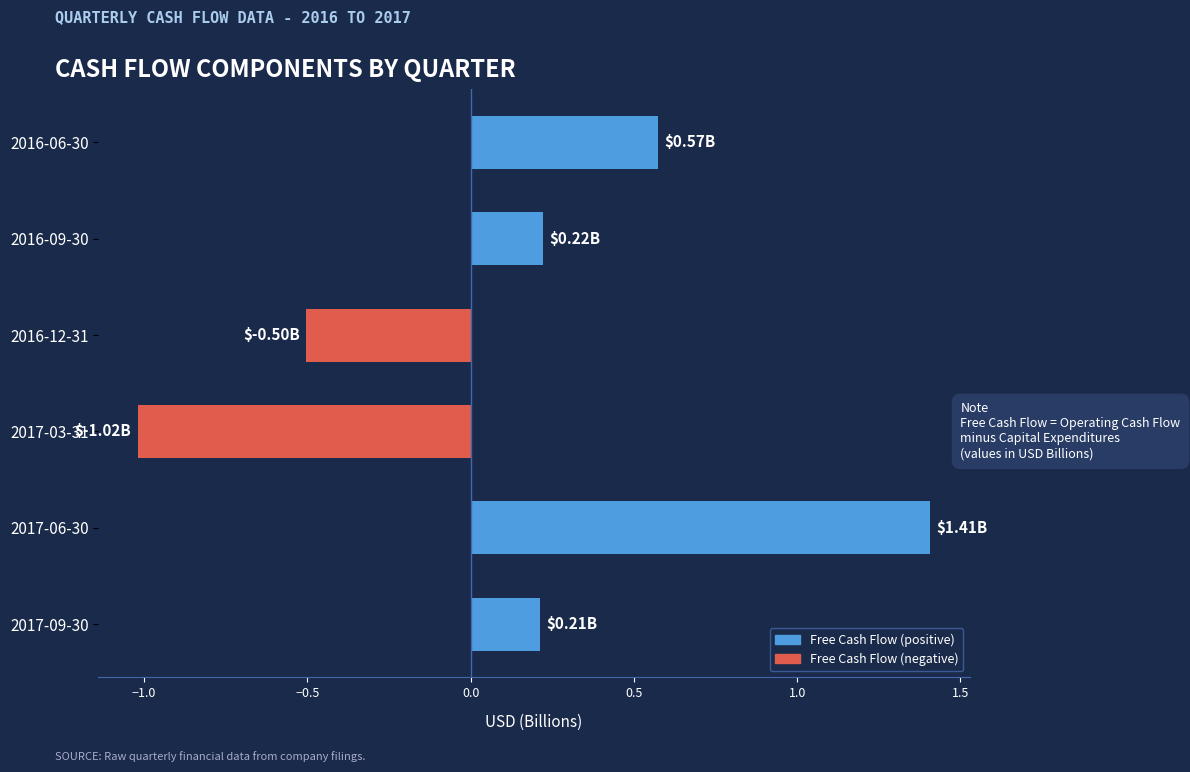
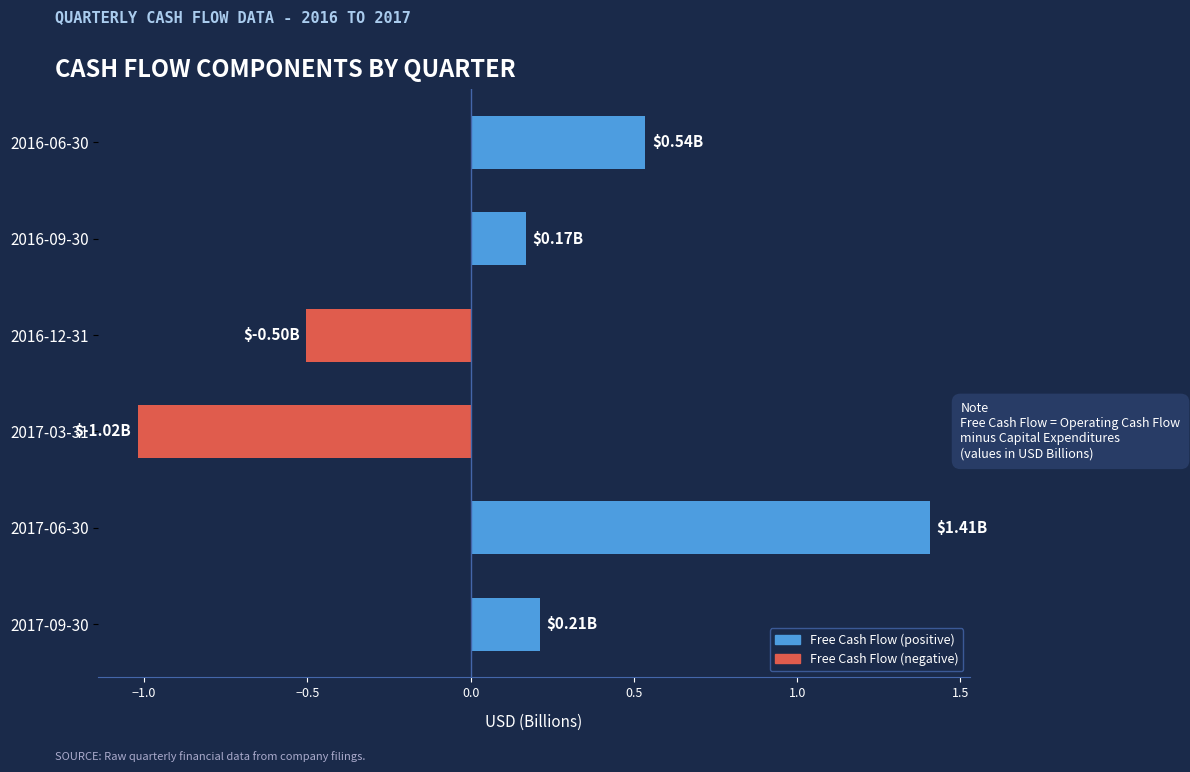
  {
-   "2016-06-30": "$0.57B",
-   "2016-09-30": "$0.22B",
+   "2016-06-30": "$0.54B",
+   "2016-09-30": "$0.17B",
    "2016-12-31": "$-0.50B",
    "2017-03-31": "$-1.02B",
    "2017-06-30": "$1.41B",
    "2017-09-30": "$0.21B"
  }
